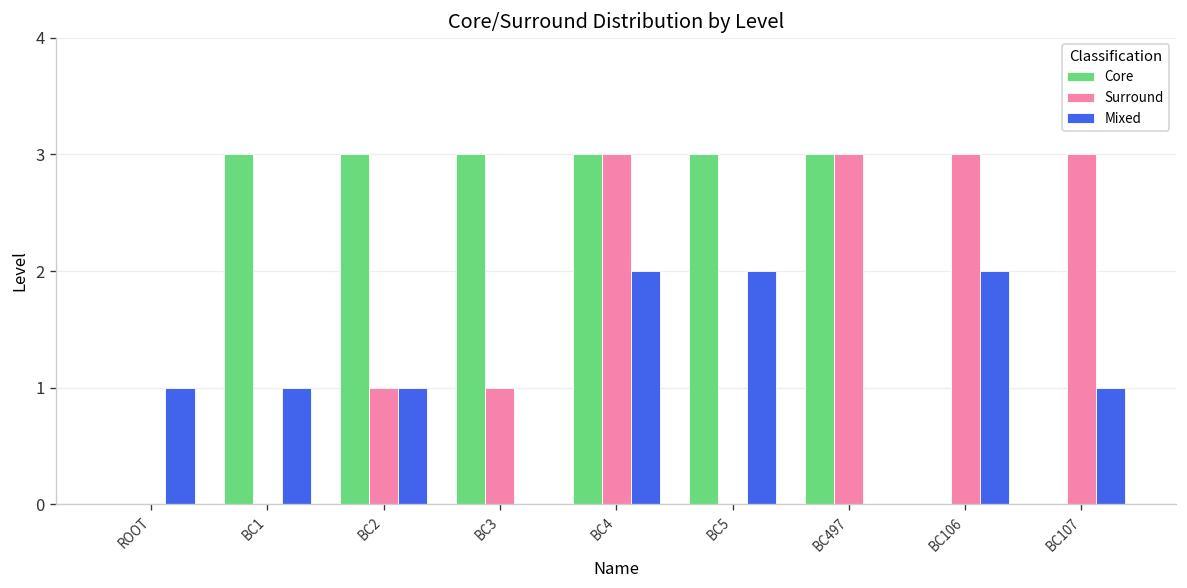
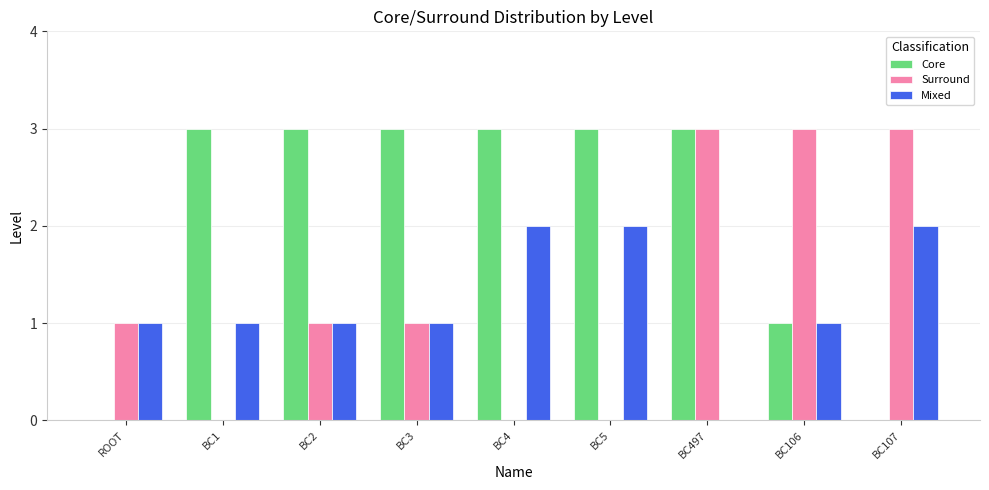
  {
    "Core": {
      "ROOT": 0,
      "BC1": 3,
      "BC2": 3,
      "BC3": 3,
      "BC4": 3,
      "BC5": 3,
      "BC497": 3,
-     "BC106": 0,
+     "BC106": 1,
      "BC107": 0
    },
    "Surround": {
-     "ROOT": 0,
+     "ROOT": 1,
      "BC1": 0,
      "BC2": 1,
      "BC3": 1,
-     "BC4": 3,
+     "BC4": 0,
      "BC5": 0,
      "BC497": 3,
      "BC106": 3,
      "BC107": 3
    },
    "Mixed": {
      "ROOT": 1,
      "BC1": 1,
      "BC2": 1,
-     "BC3": 0,
+     "BC3": 1,
      "BC4": 2,
      "BC5": 2,
      "BC497": 0,
-     "BC106": 2,
-     "BC107": 1
+     "BC106": 1,
+     "BC107": 2
    }
  }
